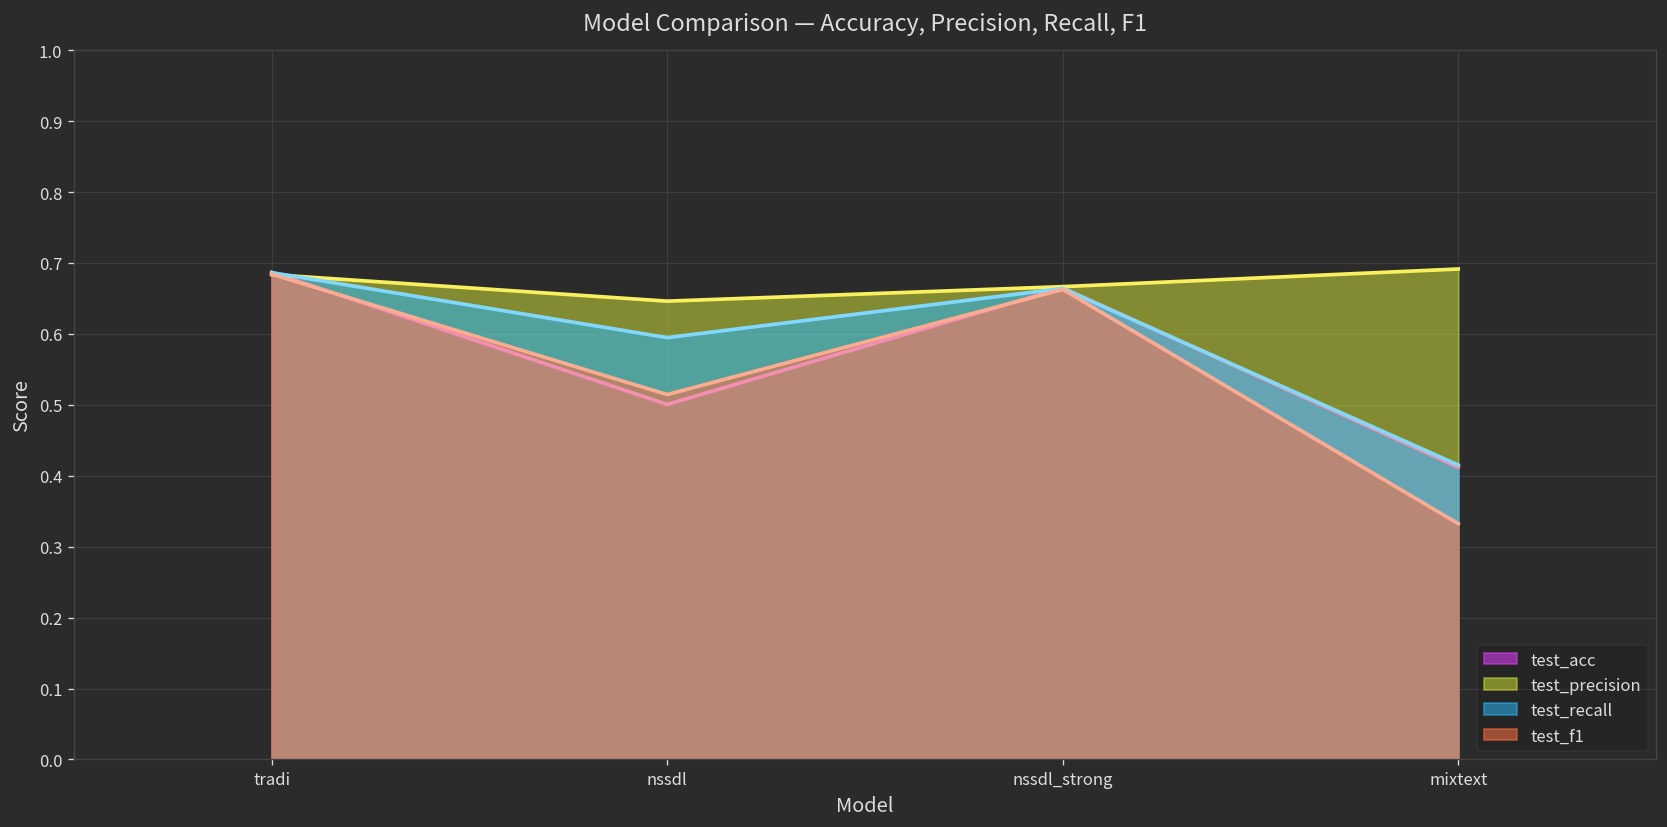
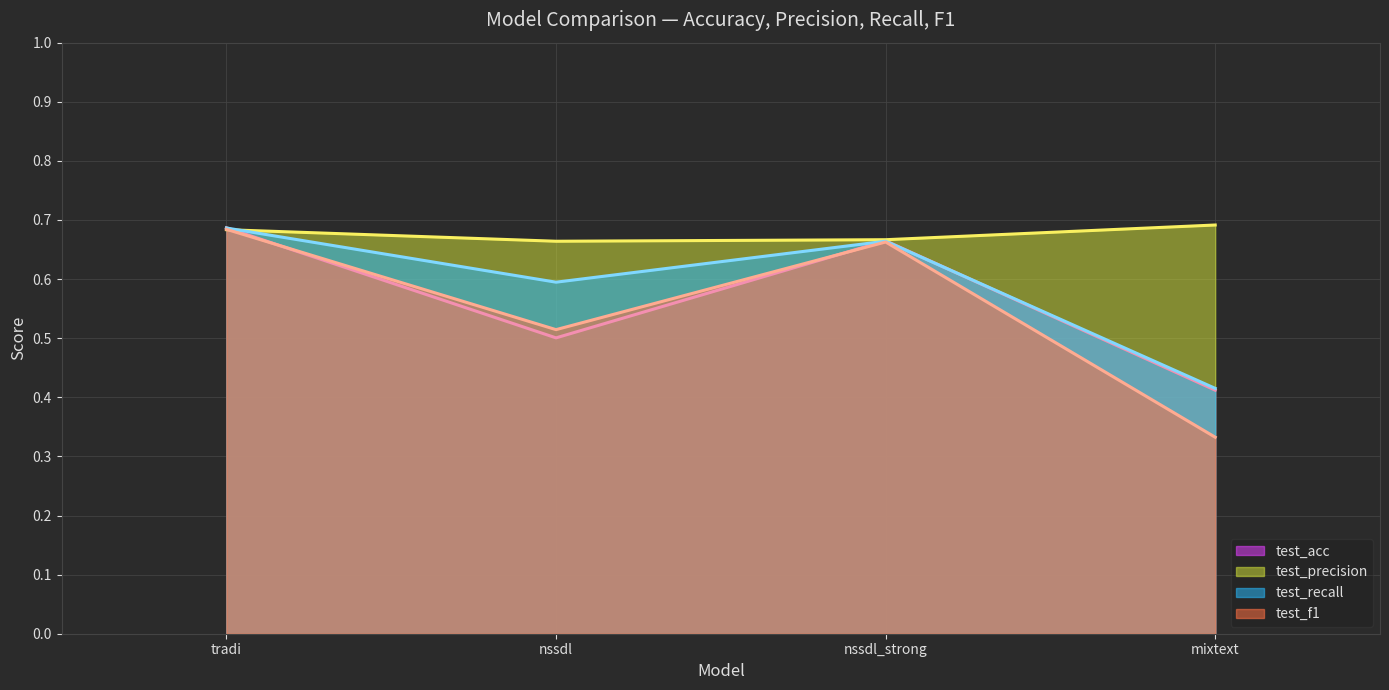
  {
    "test_acc": {
      "nssdl": 0.50
    },
    "test_precision": {
-     "nssdl": 0.65,
+     "nssdl": 0.66,
      "mixtext": 0.69
    },
    "test_recall": {
      "nssdl": 0.59
    },
    "test_f1": {
      "nssdl": 0.51,
      "mixtext": 0.33
    }
  }
